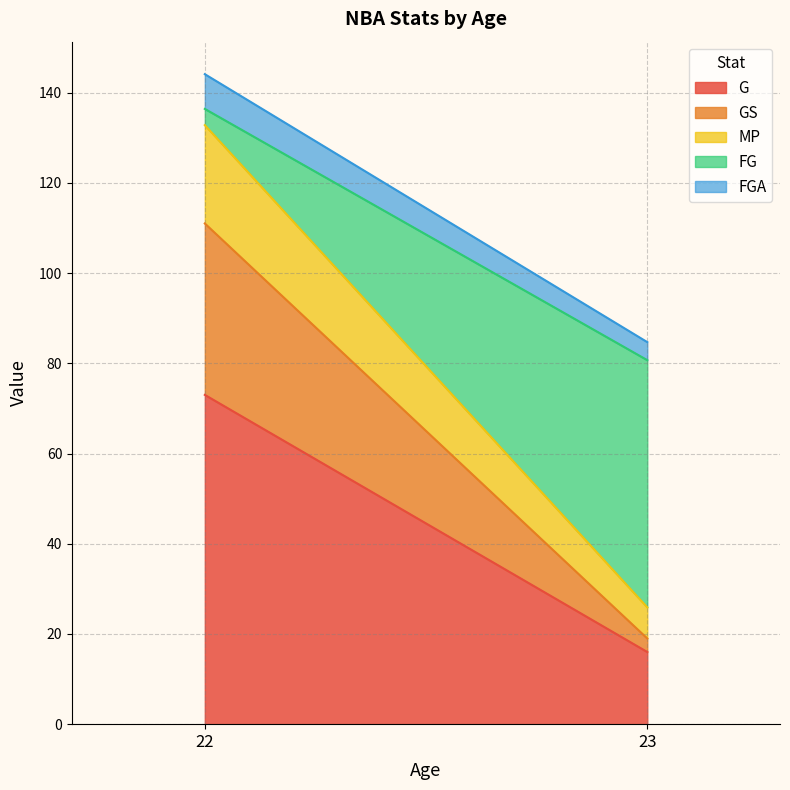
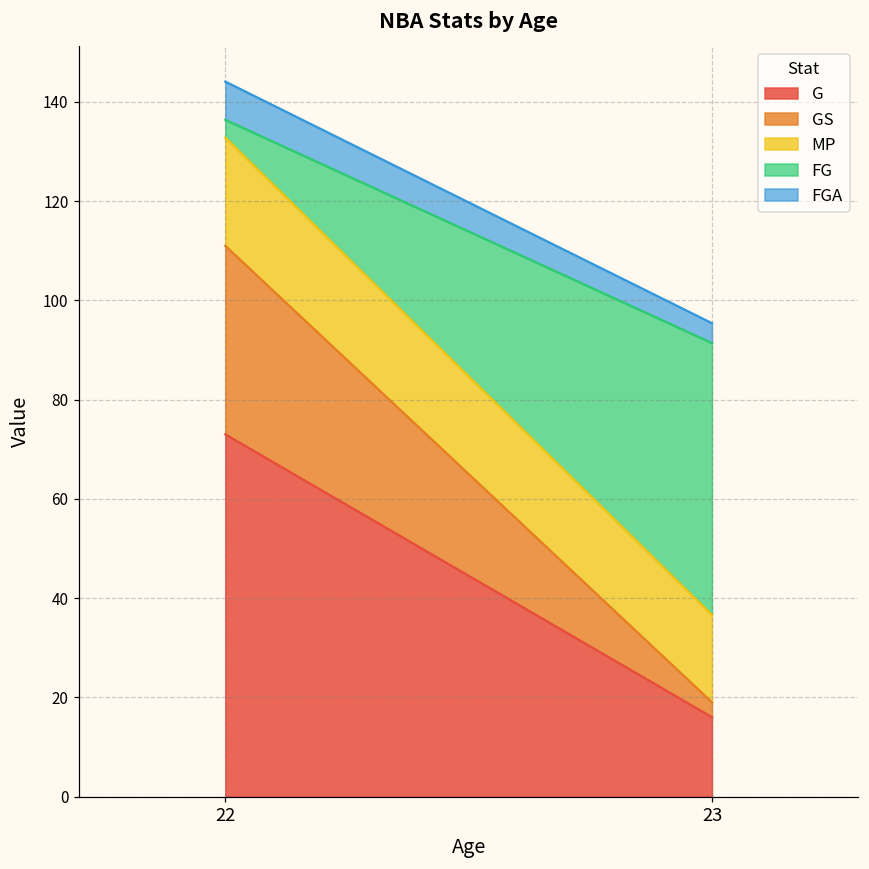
  {
    "MP": {
      "22": 22,
-     "23": 7
+     "23": 18
    },
    "FG": {
      "22": 4,
      "23": 55
    },
    "FGA": {
      "22": 8,
      "23": 4
    }
  }
